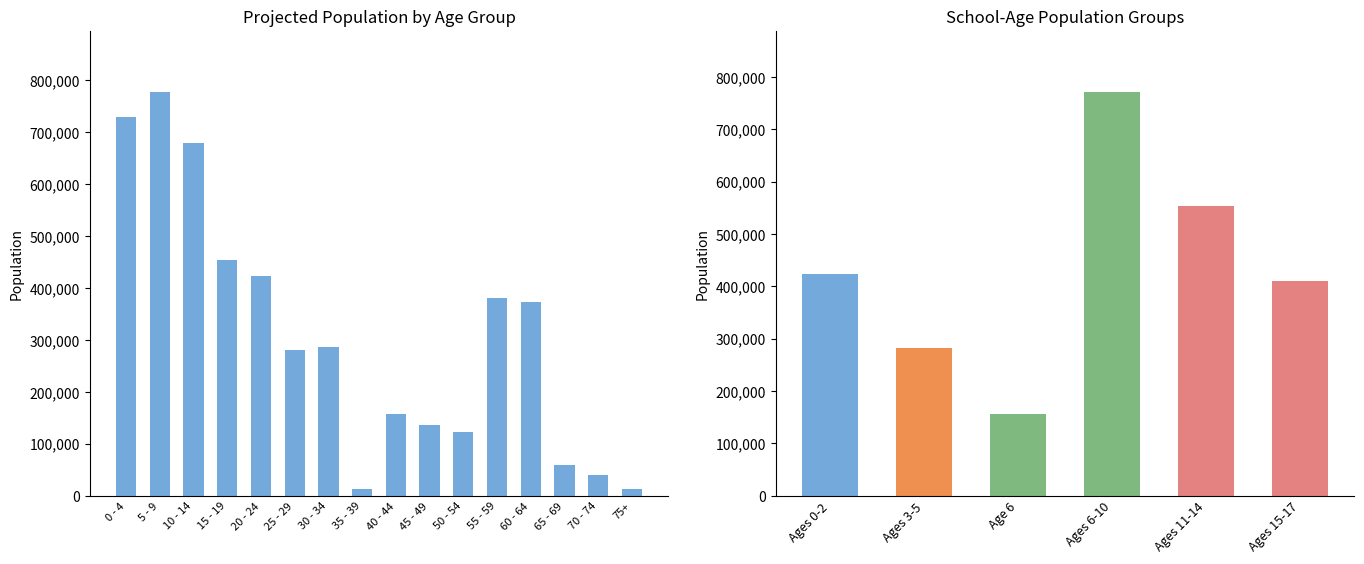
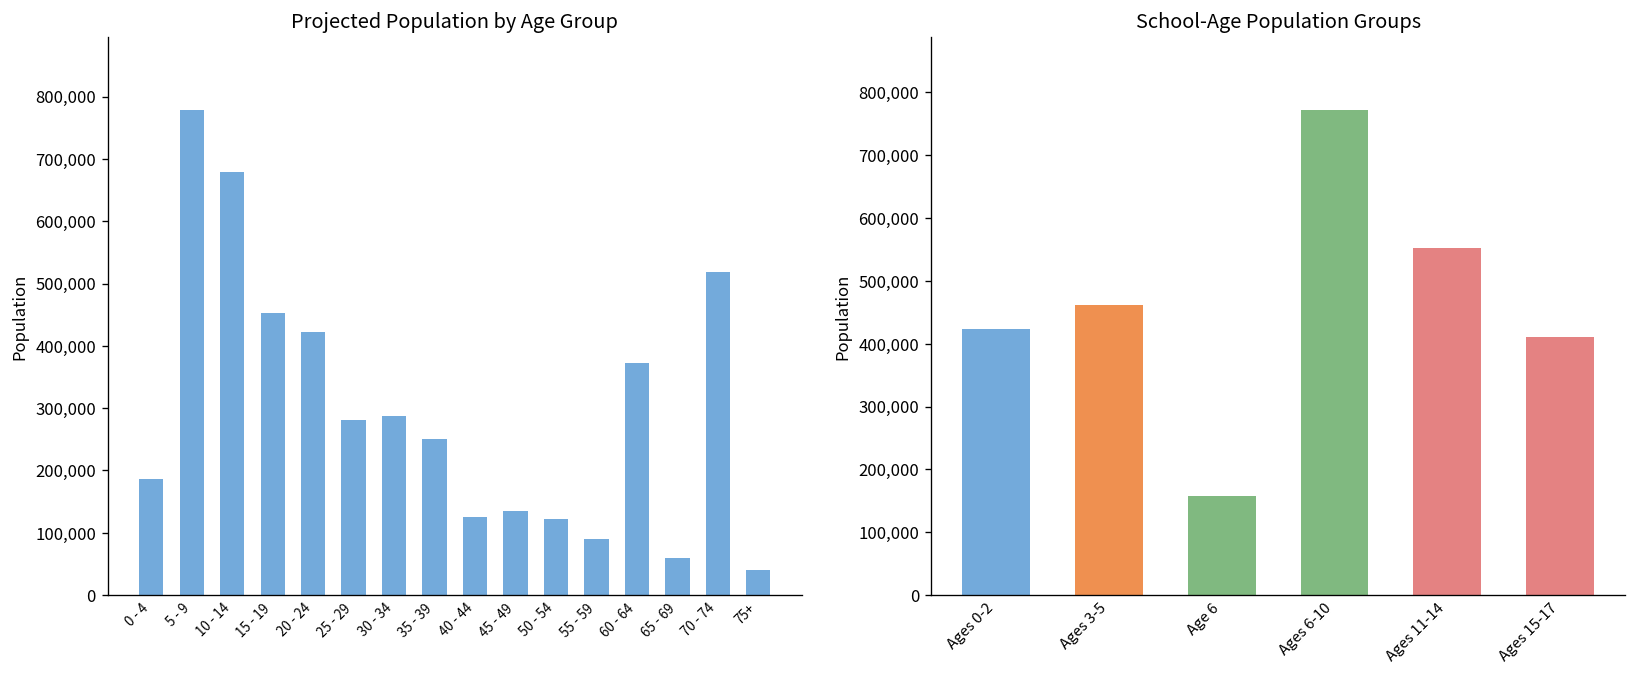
  {
    "Projected Population by Age Group": {
-     "0 - 4": "730,000",
+     "0 - 4": "190,000",
      "5 - 9": "780,000",
      "10 - 14": "680,000",
      "15 - 19": "450,000",
      "20 - 24": "420,000",
      "25 - 29": "280,000",
      "30 - 34": "290,000",
-     "35 - 39": "10,000",
-     "40 - 44": "160,000",
+     "35 - 39": "250,000",
+     "40 - 44": "130,000",
      "45 - 49": "140,000",
      "50 - 54": "120,000",
-     "55 - 59": "380,000",
+     "55 - 59": "90,000",
      "60 - 64": "370,000",
      "65 - 69": "60,000",
-     "70 - 74": "40,000",
-     "75+": "10,000"
+     "70 - 74": "520,000",
+     "75+": "40,000"
    },
    "School-Age Population Groups": {
      "Ages 0-2": "420,000",
-     "Ages 3-5": "280,000",
+     "Ages 3-5": "460,000",
      "Age 6": "160,000",
      "Ages 6-10": "770,000",
      "Ages 11-14": "550,000",
      "Ages 15-17": "410,000"
    }
  }
